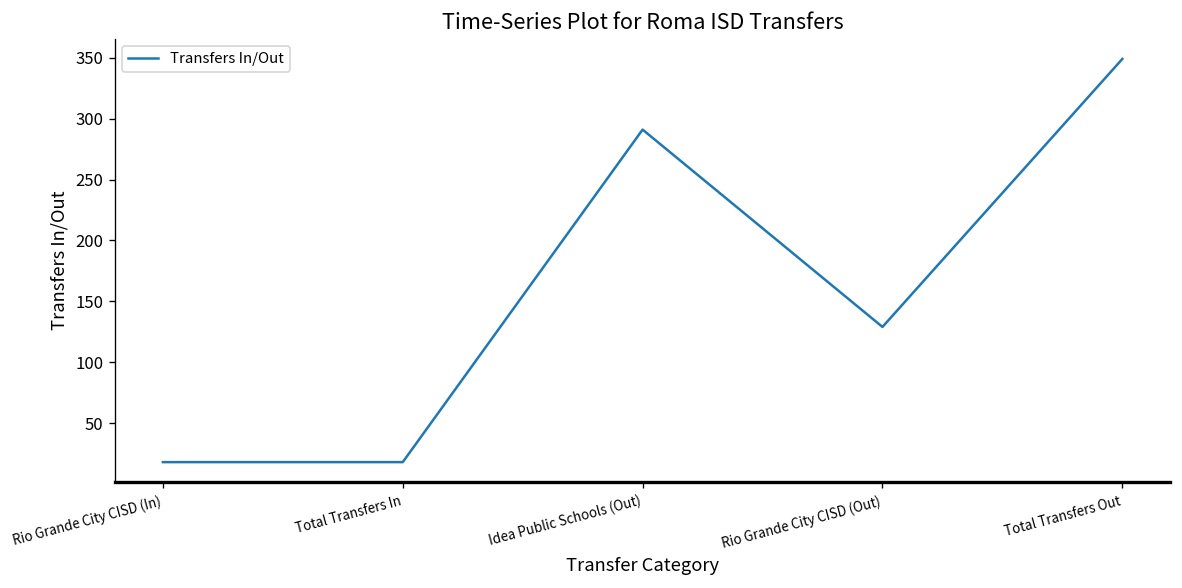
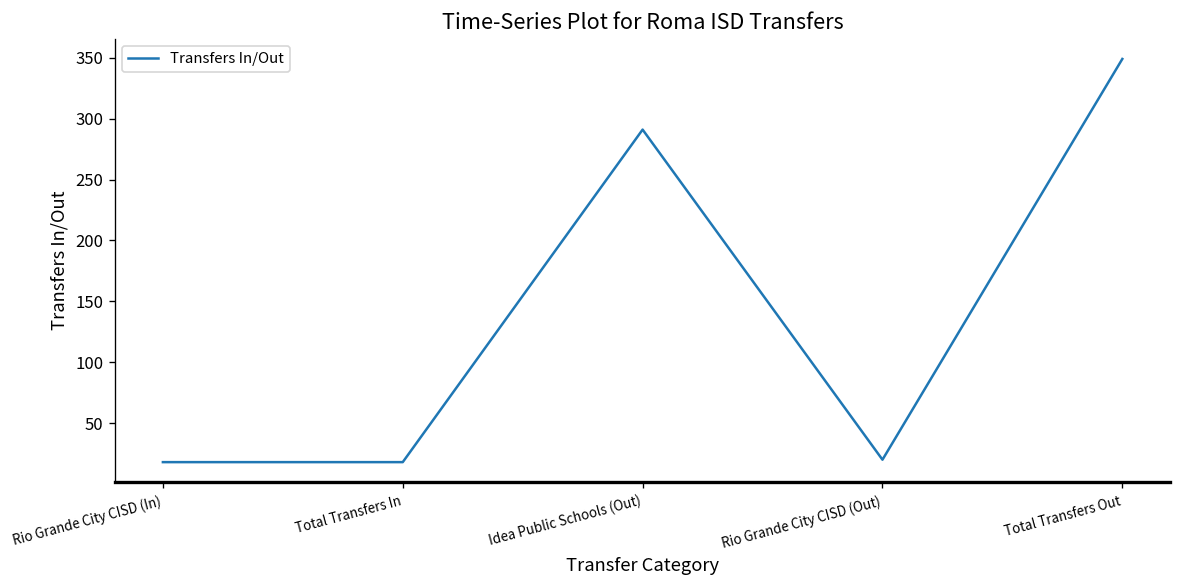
  {
    "Rio Grande City CISD (In)": 18,
    "Total Transfers In": 18,
    "Idea Public Schools (Out)": 291,
-   "Rio Grande City CISD (Out)": 129,
+   "Rio Grande City CISD (Out)": 20,
    "Total Transfers Out": 349
  }
